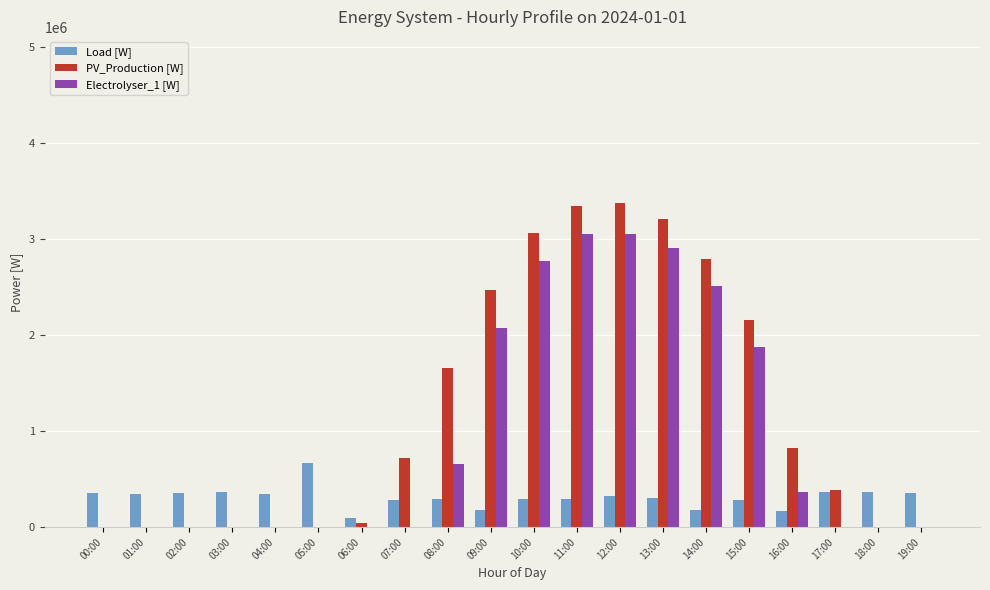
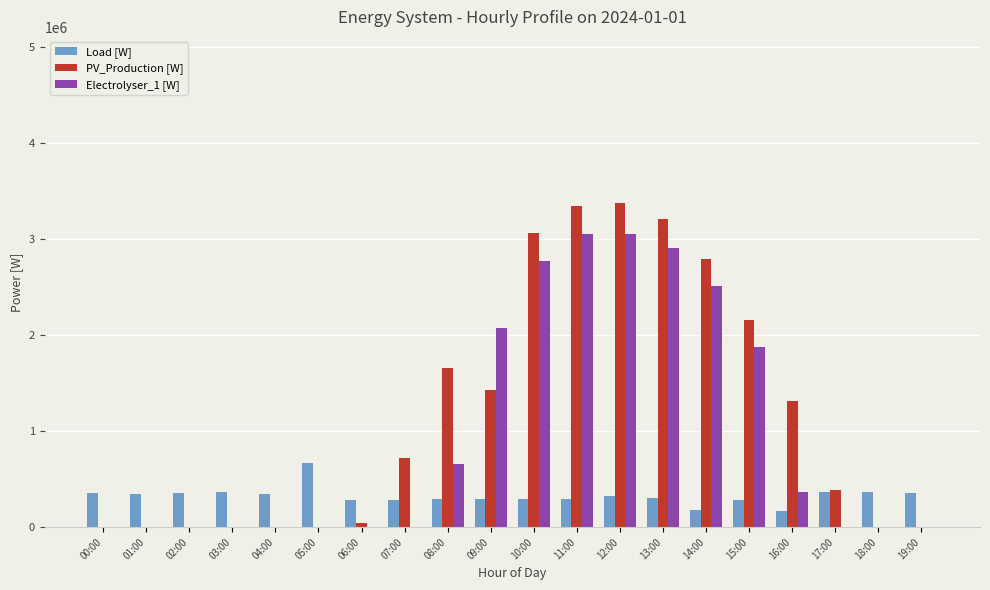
  {
    "Load [W]": {
      "00:00": 400000,
      "01:00": 300000,
      "02:00": 400000,
      "03:00": 400000,
      "04:00": 300000,
      "05:00": 700000,
-     "06:00": 100000,
+     "06:00": 300000,
      "07:00": 300000,
      "08:00": 300000,
-     "09:00": 200000,
+     "09:00": 300000,
      "10:00": 300000,
      "11:00": 300000,
      "12:00": 300000,
      "13:00": 300000,
      "14:00": 200000,
      "15:00": 300000,
      "16:00": 200000,
      "17:00": 400000,
      "18:00": 400000,
      "19:00": 400000
    },
    "PV_Production [W]": {
      "00:00": 0,
      "01:00": 0,
      "02:00": 0,
      "03:00": 0,
      "04:00": 0,
      "05:00": 0,
      "06:00": 0,
      "07:00": 700000,
      "08:00": 1700000,
-     "09:00": 2500000,
+     "09:00": 1400000,
      "10:00": 3100000,
      "11:00": 3300000,
      "12:00": 3400000,
      "13:00": 3200000,
      "14:00": 2800000,
      "15:00": 2200000,
-     "16:00": 800000,
+     "16:00": 1300000,
      "17:00": 400000,
      "18:00": 0,
      "19:00": 0
    },
    "Electrolyser_1 [W]": {
      "00:00": 0,
      "01:00": 0,
      "02:00": 0,
      "03:00": 0,
      "04:00": 0,
      "05:00": 0,
      "06:00": 0,
      "07:00": 0,
      "08:00": 700000,
      "09:00": 2100000,
      "10:00": 2800000,
      "11:00": 3100000,
      "12:00": 3100000,
      "13:00": 2900000,
      "14:00": 2500000,
      "15:00": 1900000,
      "16:00": 400000,
      "17:00": 0,
      "18:00": 0,
      "19:00": 0
    }
  }
